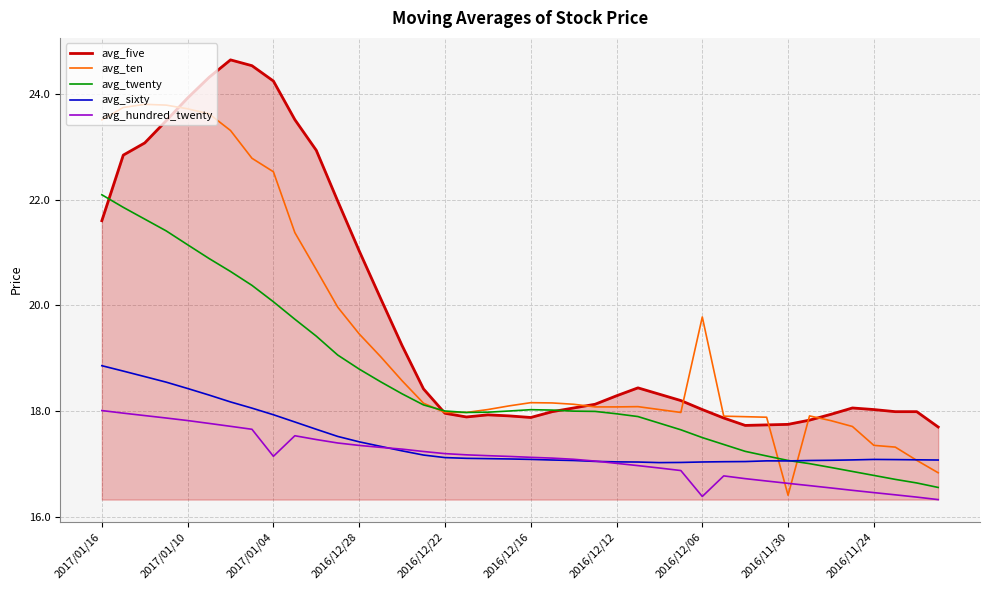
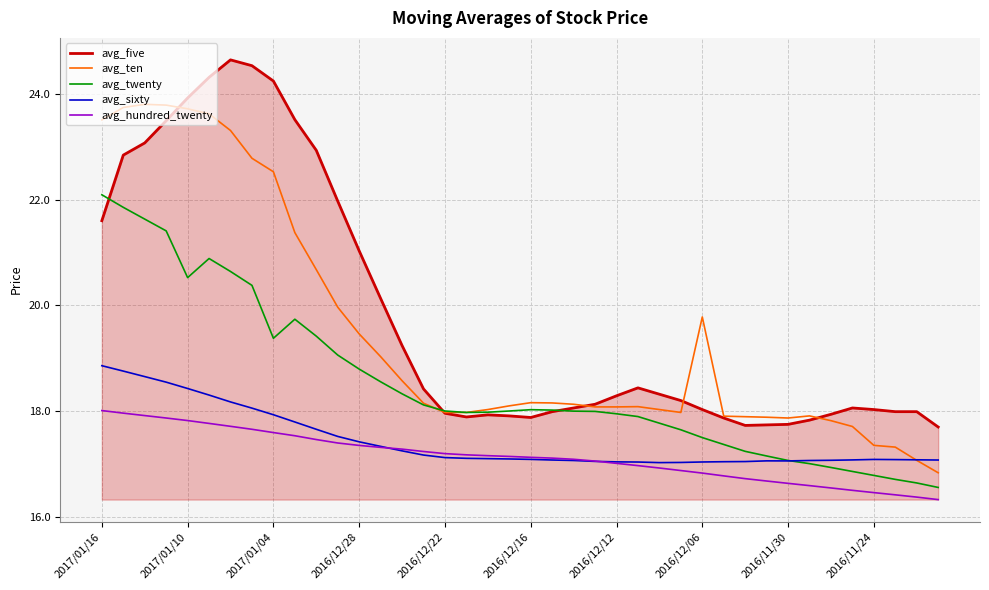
  {
    "avg_five": {
      "2017/01/16": 21.6,
      "2017/01/04": 24.2,
      "2016/12/28": 21.0,
      "2016/12/16": 17.9,
      "2016/12/12": 18.3,
      "2016/12/06": 18.0,
      "2016/11/30": 17.8,
      "2016/11/24": 18.0
    },
    "avg_ten": {
      "2017/01/04": 22.5,
      "2016/12/28": 19.5,
      "2016/12/16": 18.2,
      "2016/12/12": 18.1,
      "2016/12/06": 19.8,
-     "2016/11/30": 16.4,
+     "2016/11/30": 17.9,
      "2016/11/24": 17.4
    },
    "avg_twenty": {
      "2017/01/16": 22.1,
-     "2017/01/10": 21.1,
-     "2017/01/04": 20.1,
+     "2017/01/10": 20.5,
+     "2017/01/04": 19.4,
      "2016/12/28": 18.8,
      "2016/12/16": 18.0,
      "2016/12/12": 18.0,
      "2016/12/06": 17.5,
      "2016/11/24": 16.8
    },
    "avg_sixty": {
      "2017/01/16": 18.9,
      "2017/01/10": 18.4,
      "2017/01/04": 17.9,
      "2016/12/28": 17.4,
      "2016/12/22": 17.1,
      "2016/12/06": 17.0,
      "2016/11/24": 17.1
    },
    "avg_hundred_twenty": {
      "2017/01/16": 18.0,
      "2017/01/10": 17.8,
-     "2017/01/04": 17.1,
+     "2017/01/04": 17.6,
      "2016/12/28": 17.4,
      "2016/12/22": 17.2,
-     "2016/12/06": 16.4,
+     "2016/12/06": 16.8,
      "2016/11/30": 16.6,
      "2016/11/24": 16.5
    }
  }
